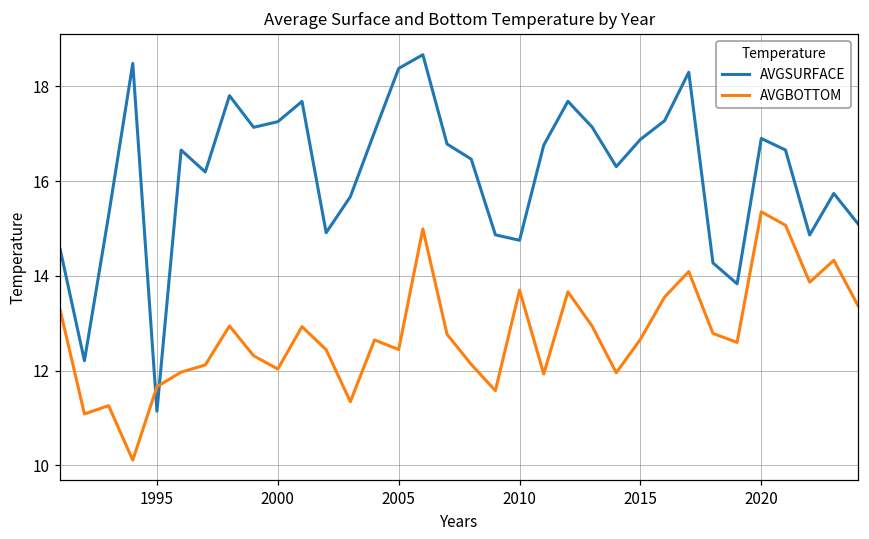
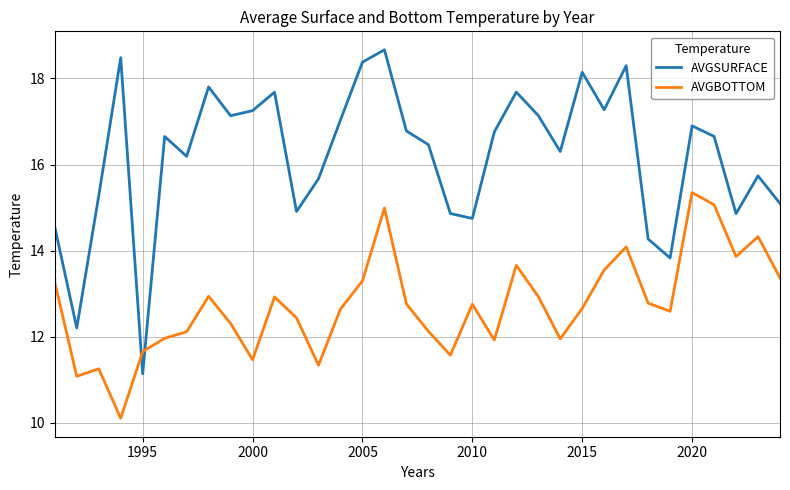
  {
    "AVGSURFACE": {
      "1995": 11.1,
      "2000": 17.3,
      "2005": 18.4,
      "2010": 14.7,
-     "2015": 16.9,
+     "2015": 18.1,
      "2020": 16.9
    },
    "AVGBOTTOM": {
      "1995": 11.7,
-     "2000": 12.0,
-     "2005": 12.4,
-     "2010": 13.7,
+     "2000": 11.5,
+     "2005": 13.3,
+     "2010": 12.8,
      "2015": 12.7,
      "2020": 15.4
    }
  }
